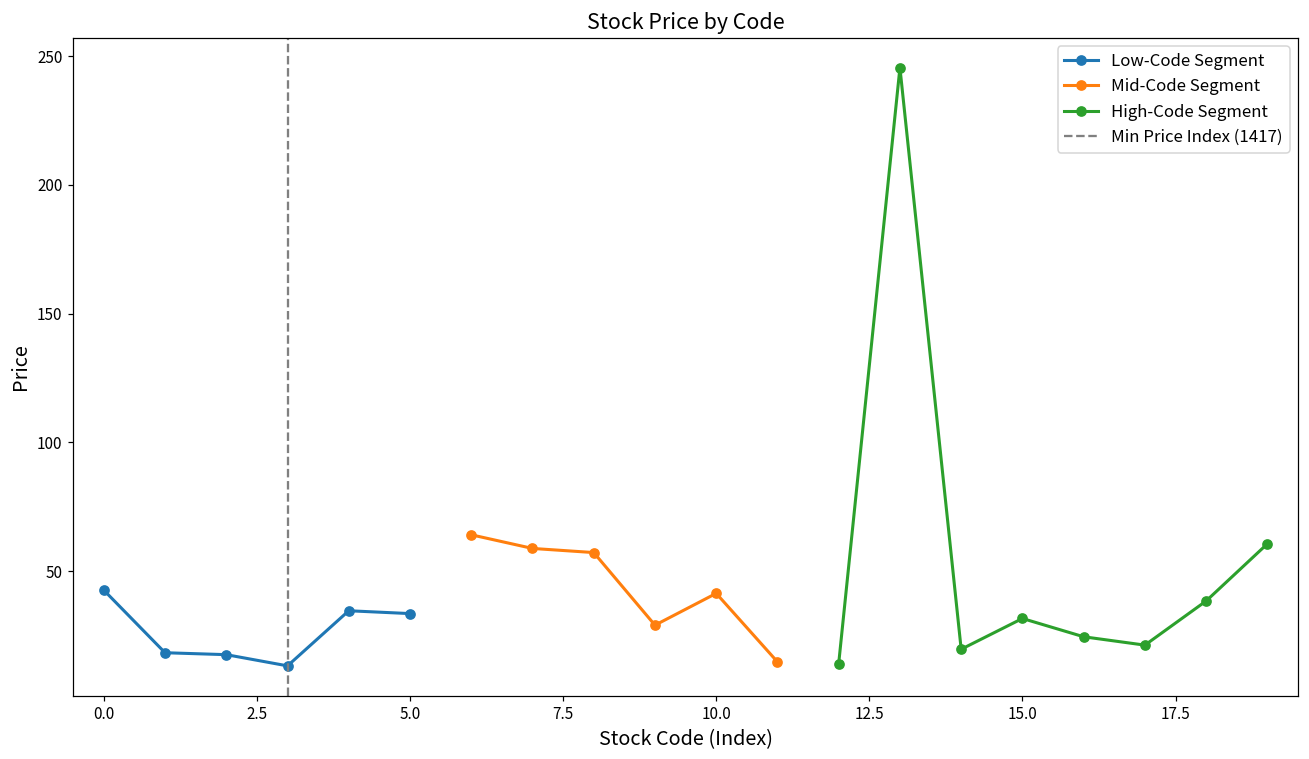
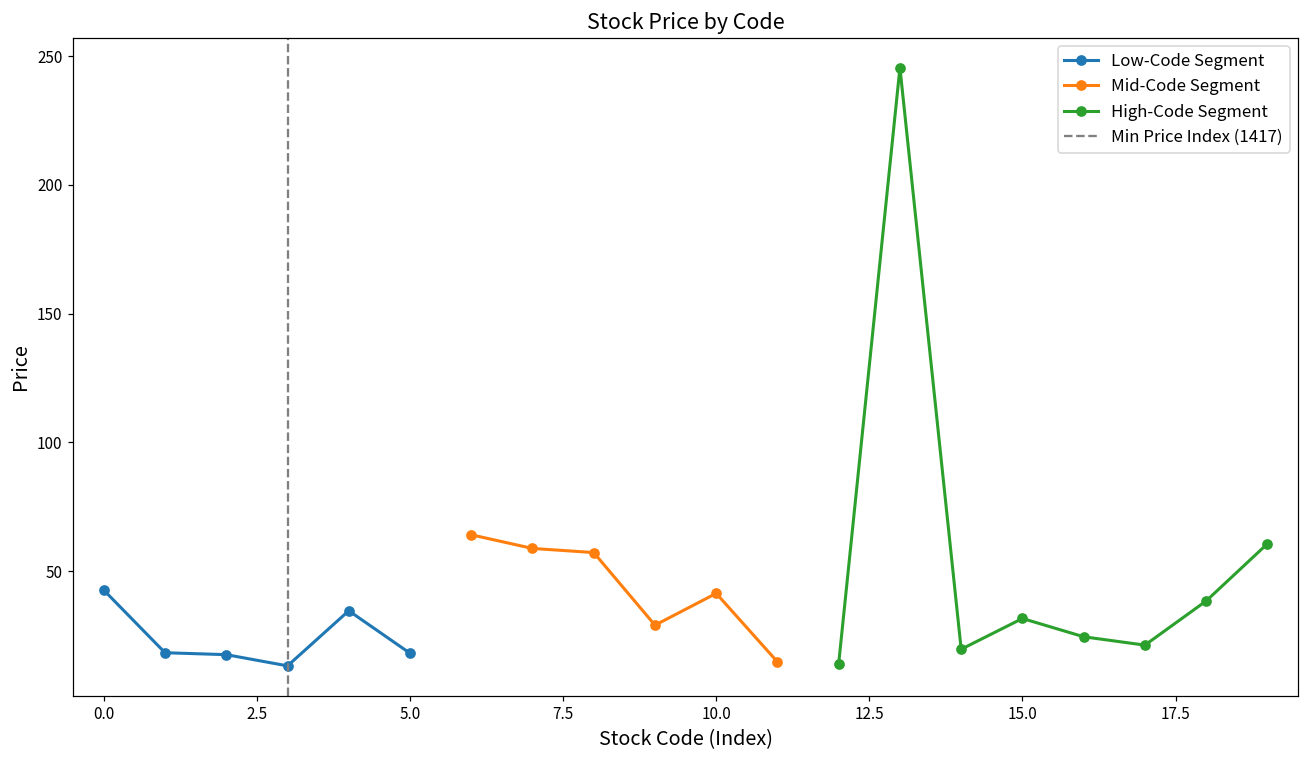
  {
    "Low-Code Segment": {
      "0.0": 43,
-     "5.0": 34
+     "5.0": 18
    },
    "Mid-Code Segment": {
      "10.0": 41
    },
    "High-Code Segment": {
      "15.0": 32
    }
  }
